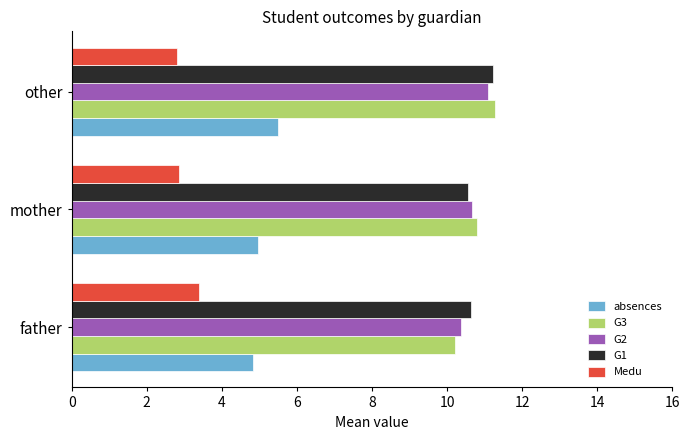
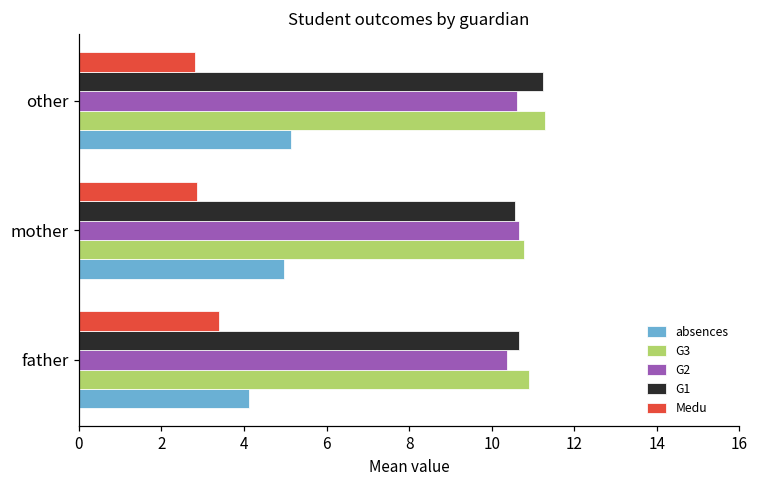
  {
    "absences": {
-     "other": 5.5,
+     "other": 5.1,
      "mother": 5.0,
-     "father": 4.8
+     "father": 4.1
    },
    "G3": {
      "other": 11.3,
      "mother": 10.8,
-     "father": 10.2
+     "father": 10.9
    },
    "G2": {
-     "other": 11.1,
+     "other": 10.6,
      "mother": 10.7,
      "father": 10.4
    },
    "G1": {
      "other": 11.2,
      "mother": 10.6,
      "father": 10.7
    },
    "Medu": {
      "other": 2.8,
      "mother": 2.9,
      "father": 3.4
    }
  }
